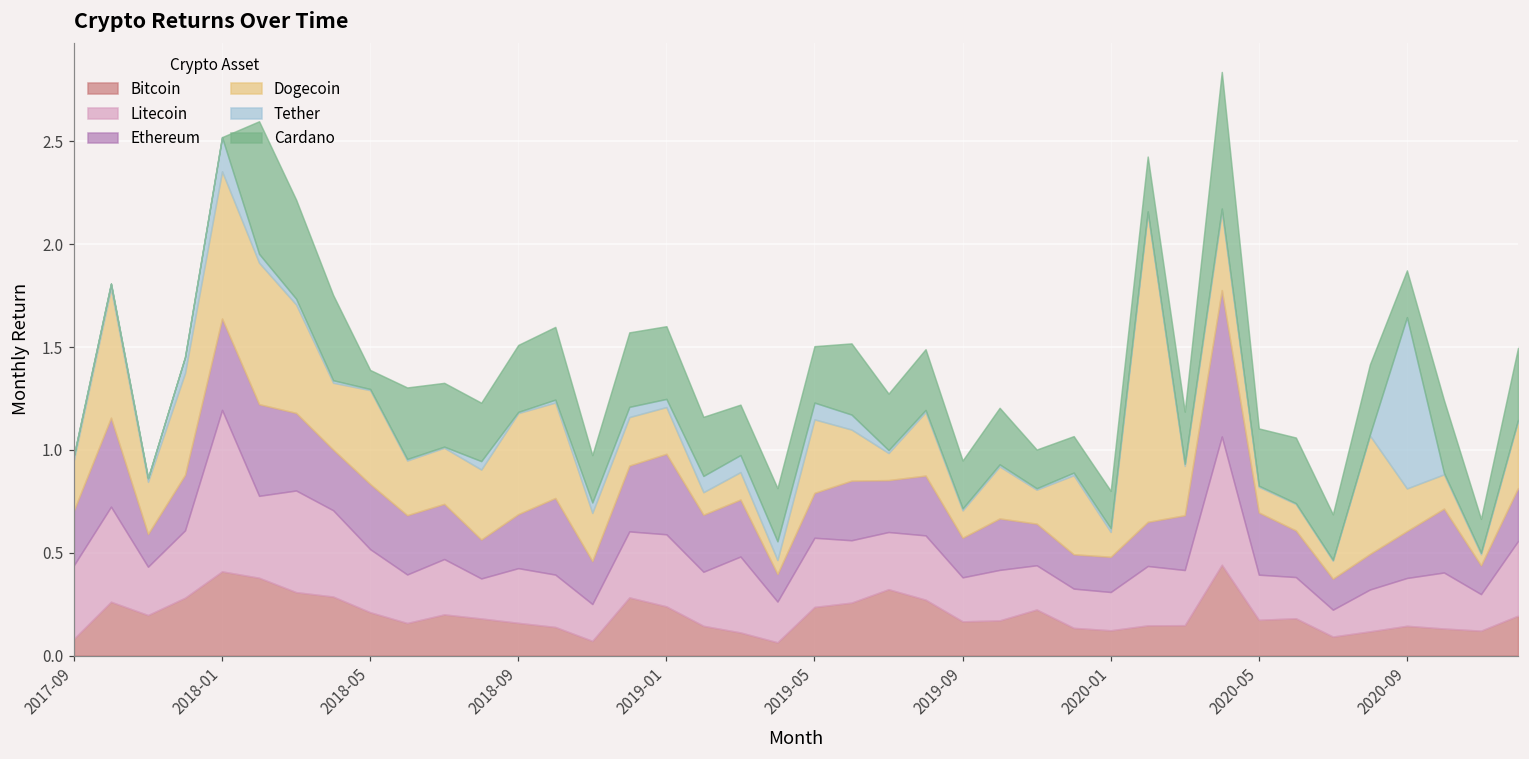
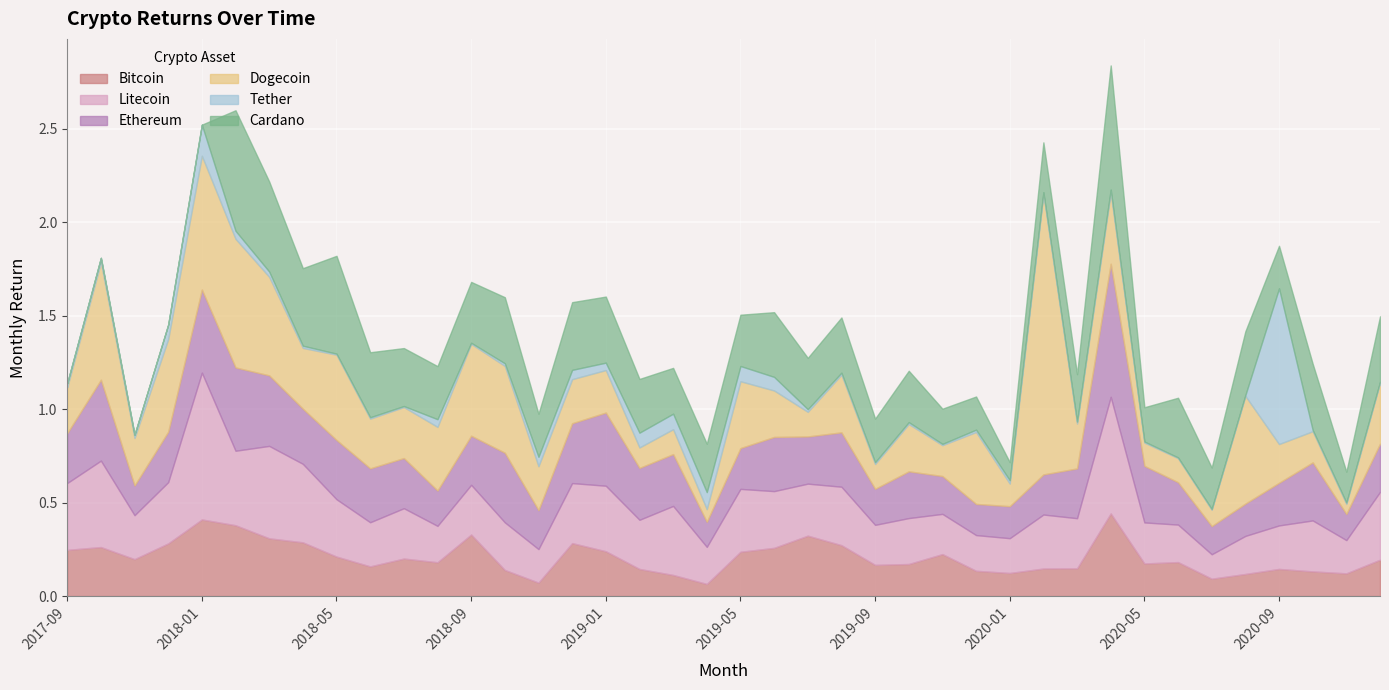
  {
    "Bitcoin": {
-     "2017-09": 0.08,
+     "2017-09": 0.25,
      "2018-01": 0.41,
      "2018-05": 0.21,
-     "2018-09": 0.16,
+     "2018-09": 0.33,
      "2019-01": 0.24,
      "2019-05": 0.24,
      "2019-09": 0.17,
      "2020-01": 0.12,
      "2020-05": 0.17,
      "2020-09": 0.15
    },
    "Dogecoin": {
      "2017-09": 0.25,
      "2018-01": 0.72,
      "2019-01": 0.23,
      "2019-05": 0.36,
      "2020-01": 0.12,
      "2020-09": 0.21
    },
    "Tether": {
      "2019-01": 0.04,
      "2019-05": 0.08,
      "2020-01": 0.02,
      "2020-09": 0.83
    },
    "Cardano": {
-     "2018-05": 0.09,
+     "2018-05": 0.52,
      "2018-09": 0.33,
      "2019-01": 0.35,
      "2019-05": 0.27,
      "2019-09": 0.23,
-     "2020-01": 0.18,
-     "2020-05": 0.28,
+     "2020-01": 0.10,
+     "2020-05": 0.18,
      "2020-09": 0.23
    }
  }
